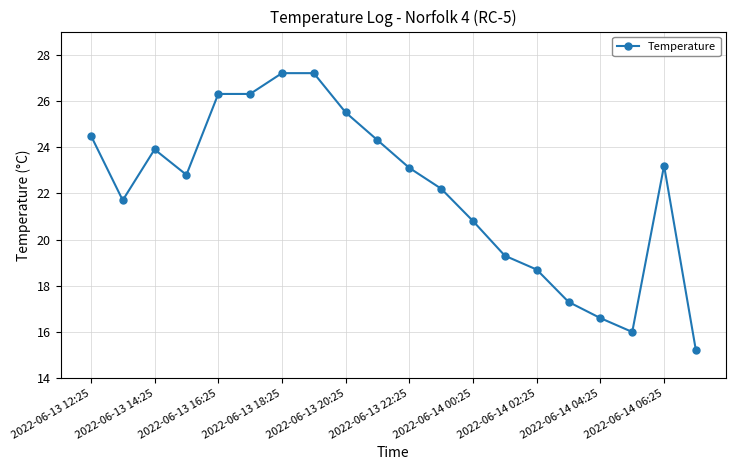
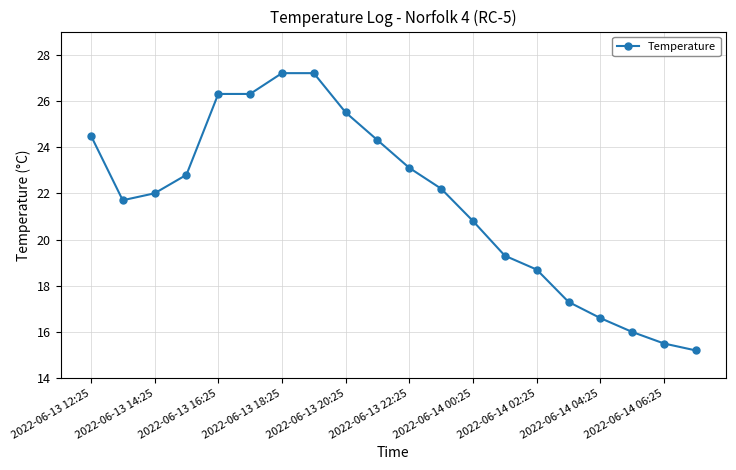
  {
    "2022-06-13 12:25": 24.5,
-   "2022-06-13 14:25": 23.9,
+   "2022-06-13 14:25": 22.0,
    "2022-06-13 16:25": 26.3,
    "2022-06-13 18:25": 27.2,
    "2022-06-13 20:25": 25.5,
    "2022-06-13 22:25": 23.1,
    "2022-06-14 00:25": 20.8,
    "2022-06-14 02:25": 18.7,
    "2022-06-14 04:25": 16.6,
-   "2022-06-14 06:25": 23.2
+   "2022-06-14 06:25": 15.5
  }
